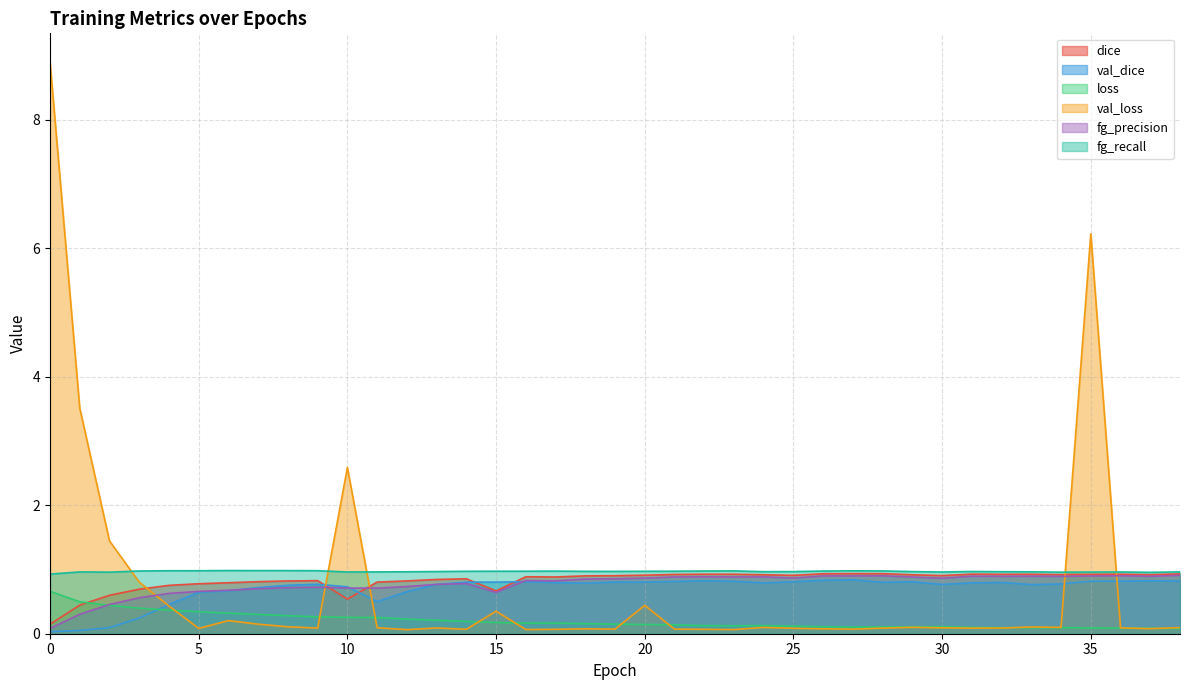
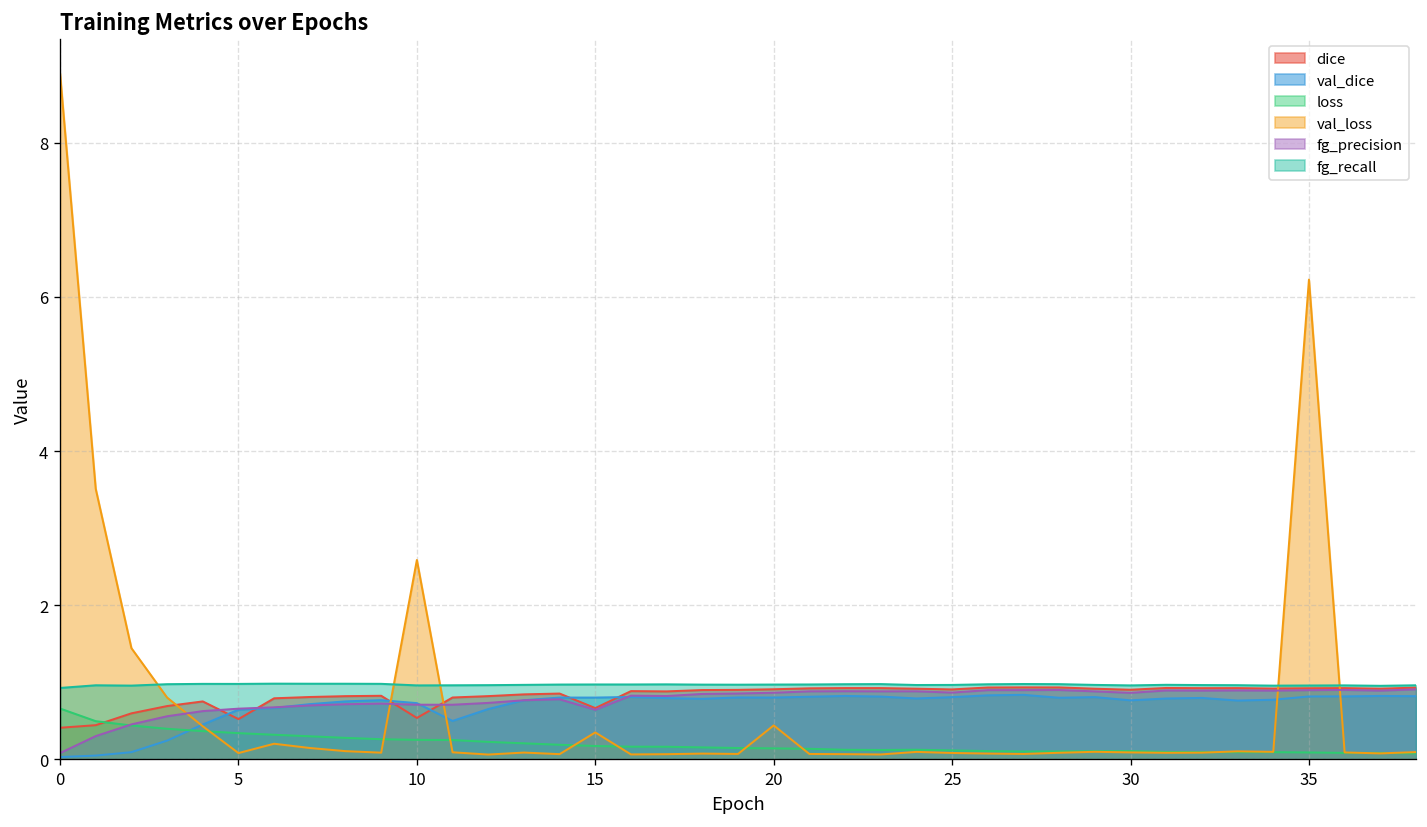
  {
    "dice": {
-     "0": 0.1,
-     "5": 0.8,
+     "0": 0.4,
+     "5": 0.5,
      "10": 0.5,
      "20": 0.9,
      "25": 0.9,
      "30": 0.9
    },
    "val_loss": {
      "0": 8.9,
      "5": 0.1,
      "10": 2.6,
      "15": 0.4,
      "20": 0.4,
      "35": 6.2
    },
    "fg_precision": {
      "0": 0.1,
      "20": 0.9,
      "25": 0.9,
      "30": 0.9
    }
  }
